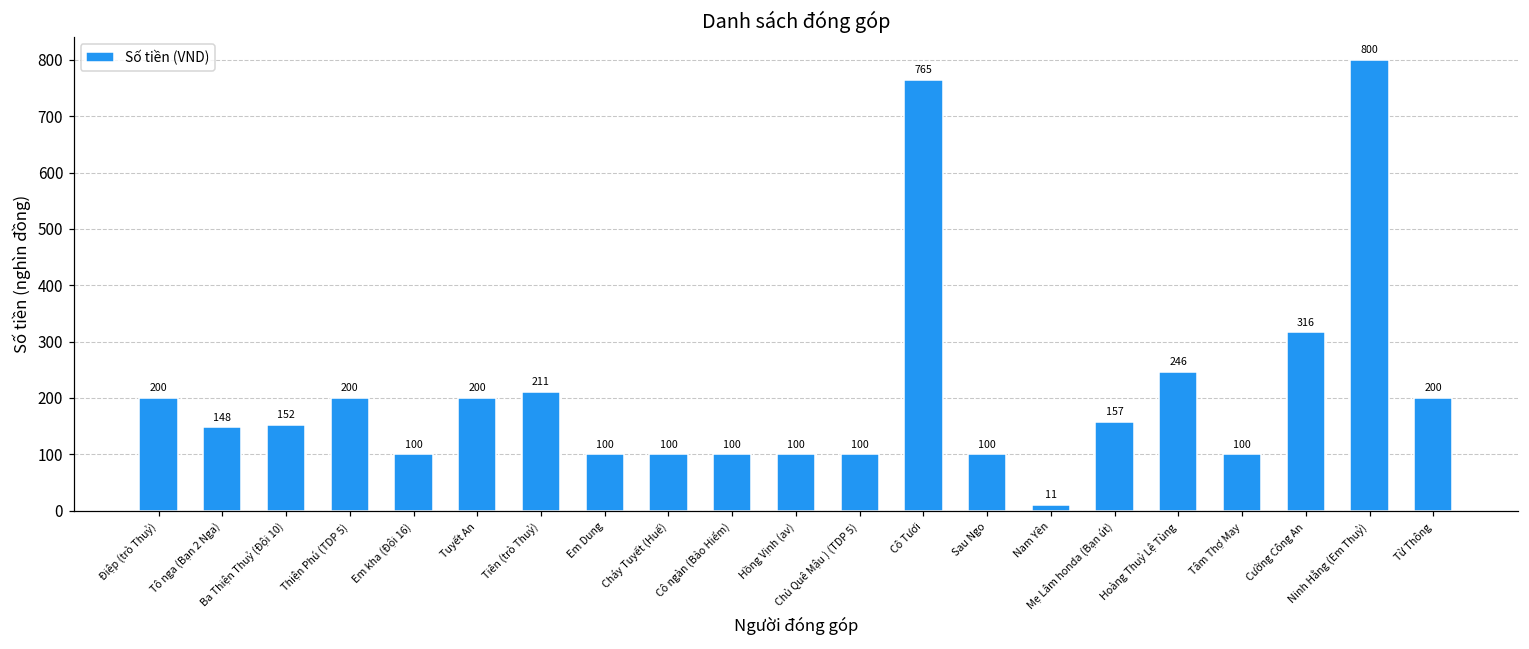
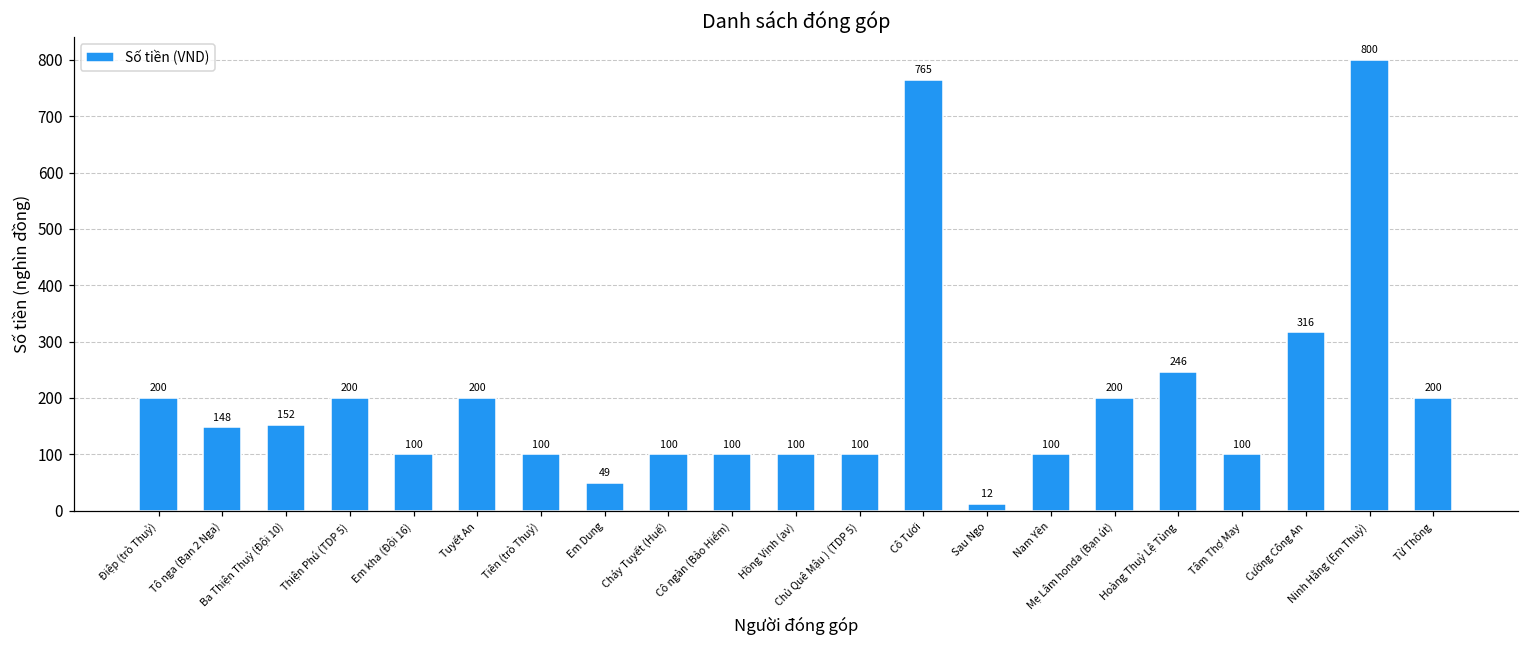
  {
    "Điệp (trò Thuỷ)": 200,
    "Tô nga (Bạn 2 Nga)": 148,
    "Ba Thiện Thuỷ (Đội 10)": 152,
    "Thiện Phú (TDP 5)": 200,
    "Em kha (Đội 16)": 100,
    "Tuyết An": 200,
-   "Tiên (trò Thuỷ)": 211,
-   "Em Dung": 100,
+   "Tiên (trò Thuỷ)": 100,
+   "Em Dung": 49,
    "Cháy Tuyết (Huế)": 100,
    "Cô ngàn (Bảo Hiểm)": 100,
    "Hồng Vịnh (av)": 100,
    "Chủ Quê Mậu ) (TDP 5)": 100,
    "Cô Tươi": 765,
-   "Sau Ngo": 100,
-   "Nam Yên": 11,
-   "Mẹ Lâm honda (Bạn út)": 157,
+   "Sau Ngo": 12,
+   "Nam Yên": 100,
+   "Mẹ Lâm honda (Bạn út)": 200,
    "Hoàng Thuỷ Lệ Tùng": 246,
    "Tâm Thợ May": 100,
    "Cường Công An": 316,
    "Ninh Hằng (Em Thuỷ)": 800,
    "Từ Thông": 200
  }
